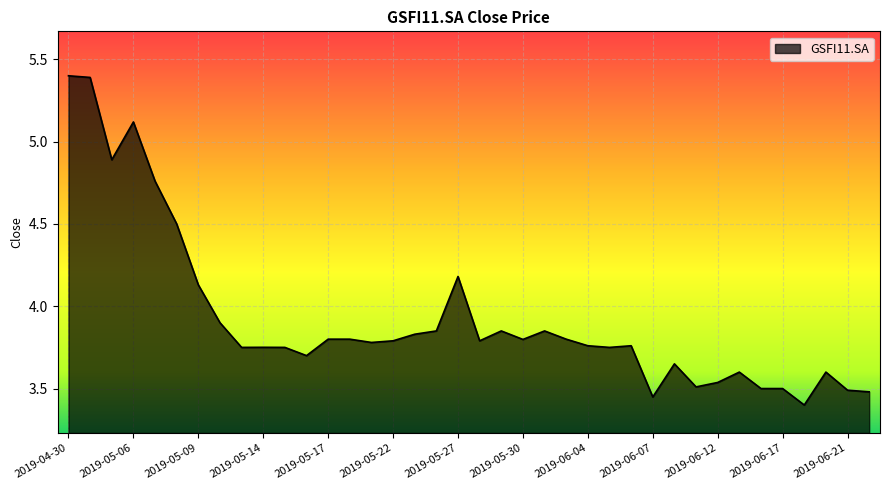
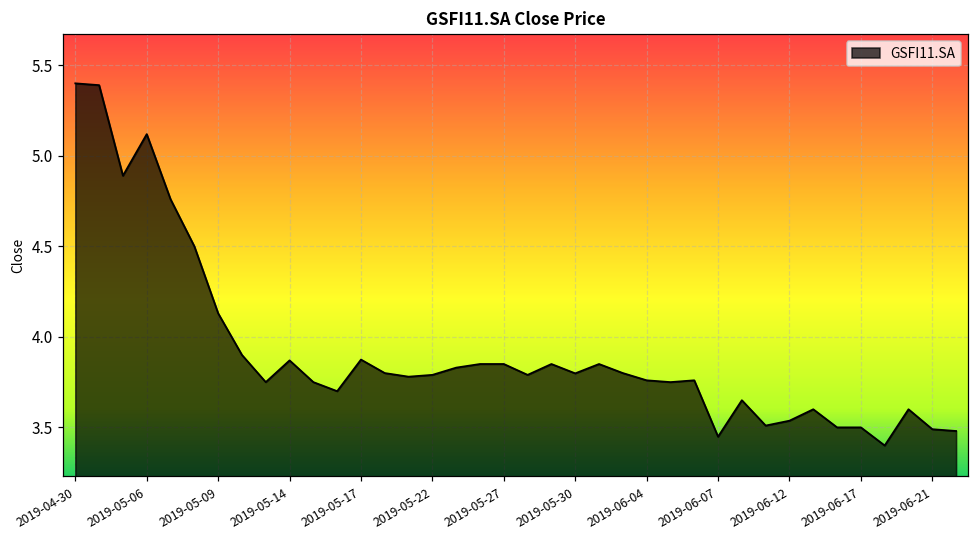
  {
    "2019-04-30": 5.40,
    "2019-05-06": 5.12,
    "2019-05-09": 4.13,
-   "2019-05-14": 3.75,
-   "2019-05-17": 3.80,
+   "2019-05-14": 3.87,
+   "2019-05-17": 3.87,
    "2019-05-22": 3.79,
-   "2019-05-27": 4.18,
+   "2019-05-27": 3.85,
    "2019-05-30": 3.80,
    "2019-06-04": 3.76,
    "2019-06-07": 3.45,
    "2019-06-12": 3.54,
    "2019-06-17": 3.50,
    "2019-06-21": 3.49
  }
